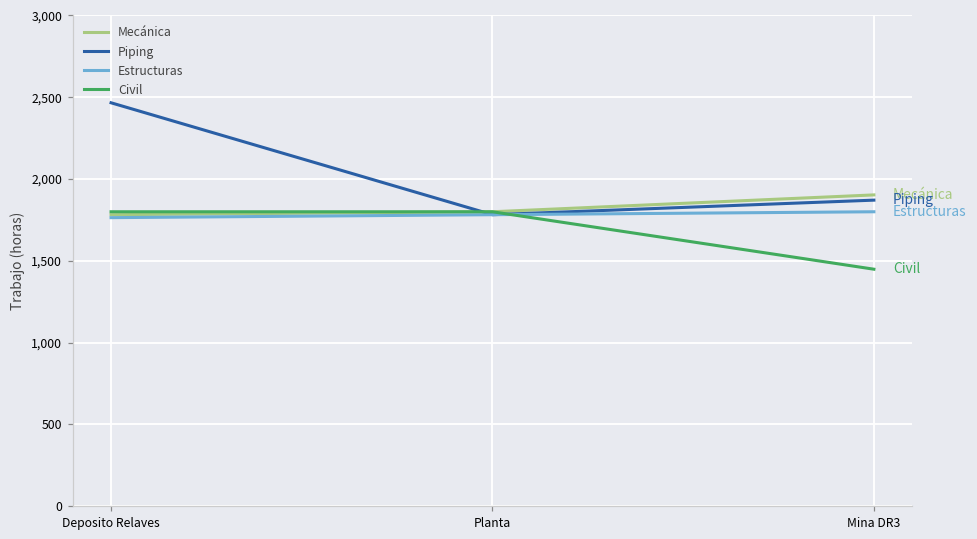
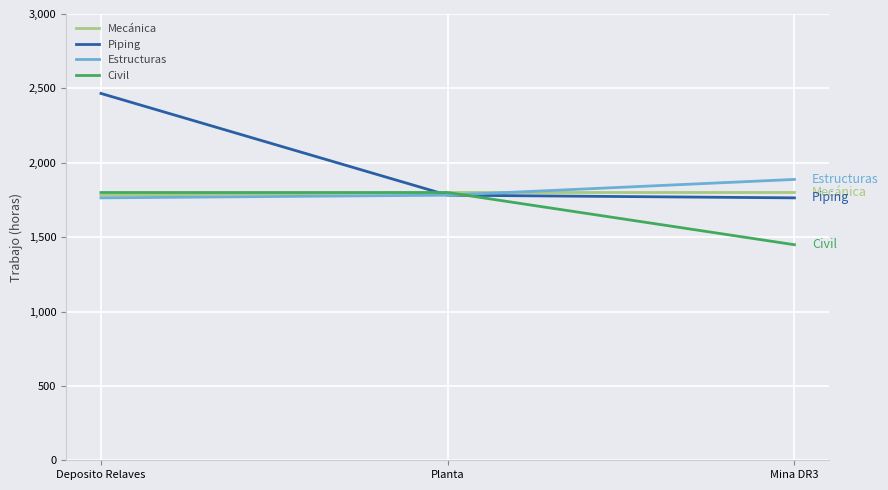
  {
    "Mecánica": {
      "Deposito Relaves": "1,780",
-     "Mina DR3": "1,900"
+     "Mina DR3": "1,800"
    },
    "Piping": {
      "Deposito Relaves": "2,470",
-     "Mina DR3": "1,870"
+     "Mina DR3": "1,760"
    },
    "Estructuras": {
      "Deposito Relaves": "1,760",
-     "Mina DR3": "1,800"
+     "Mina DR3": "1,890"
    },
    "Civil": {
      "Deposito Relaves": "1,800",
      "Mina DR3": "1,450"
    }
  }
